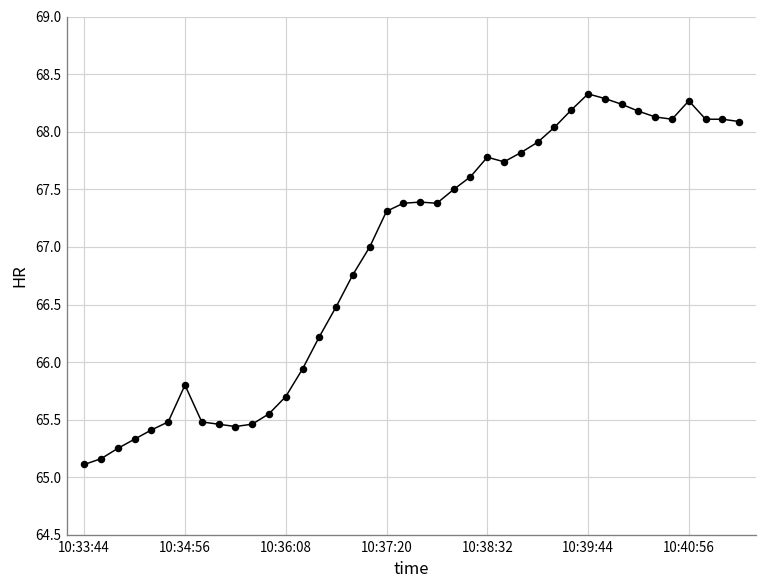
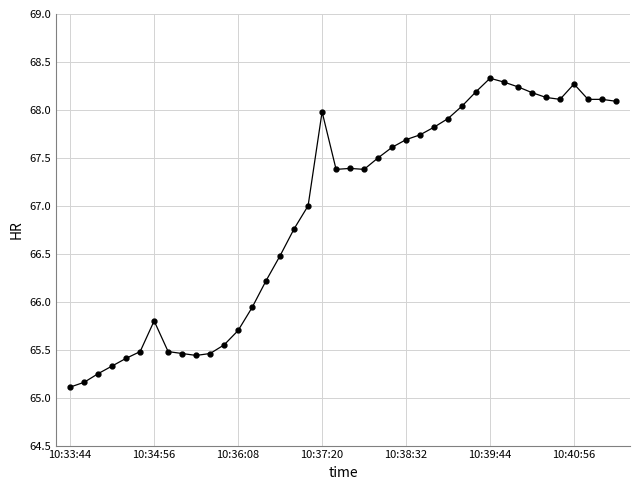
  {
    "10:33:44": 65.1,
    "10:34:56": 65.8,
    "10:36:08": 65.7,
-   "10:37:20": 67.3,
-   "10:38:32": 67.8,
+   "10:37:20": 68.0,
+   "10:38:32": 67.7,
    "10:39:44": 68.3,
    "10:40:56": 68.3
  }
